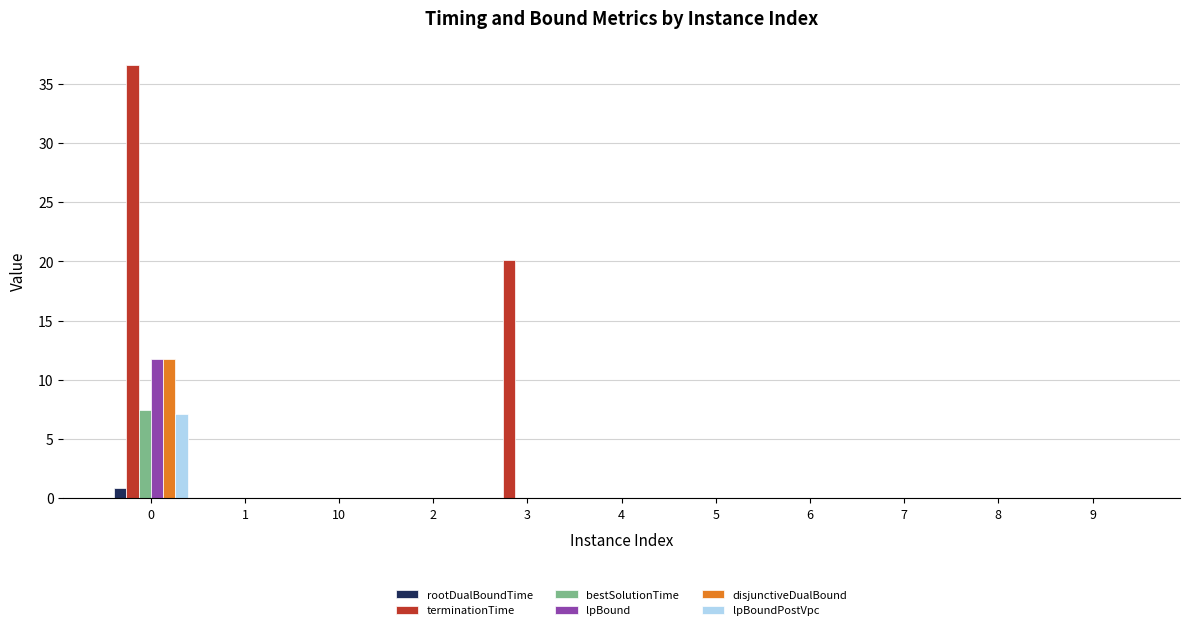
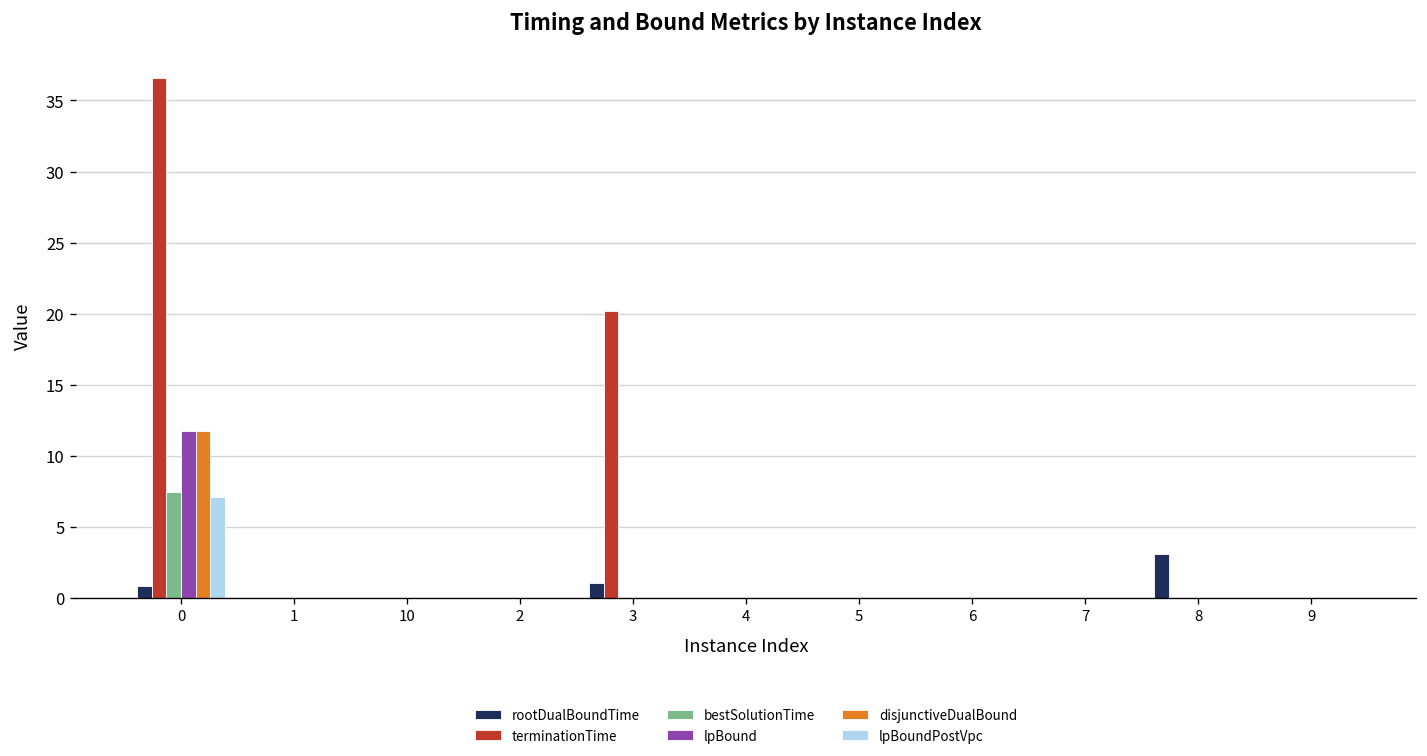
  {
    "rootDualBoundTime": {
      "0": 0.9,
-     "3": 0.0,
-     "8": 0.0
+     "3": 1.0,
+     "8": 3.1
    },
    "terminationTime": {
      "0": 36.6,
      "3": 20.2
    },
    "bestSolutionTime": {
      "0": 7.4
    },
    "lpBound": {
      "0": 11.7,
      "1": 0.0,
      "10": 0.0,
      "2": 0.0,
      "3": 0.0,
      "4": 0.0,
      "5": 0.0,
      "6": 0.0,
      "7": 0.0,
      "8": 0.0,
      "9": 0.0
    },
    "disjunctiveDualBound": {
      "0": 11.7,
      "1": 0.0,
      "10": 0.0,
      "2": 0.0,
      "3": 0.0,
      "4": 0.0,
      "5": 0.0,
      "6": 0.0,
      "7": 0.0,
      "8": 0.0,
      "9": 0.0
    },
    "lpBoundPostVpc": {
      "0": 7.1,
      "1": 0.0,
      "10": 0.0,
      "2": 0.0,
      "3": 0.0,
      "4": 0.0,
      "5": 0.0,
      "6": 0.0,
      "7": 0.0,
      "8": 0.0,
      "9": 0.0
    }
  }
